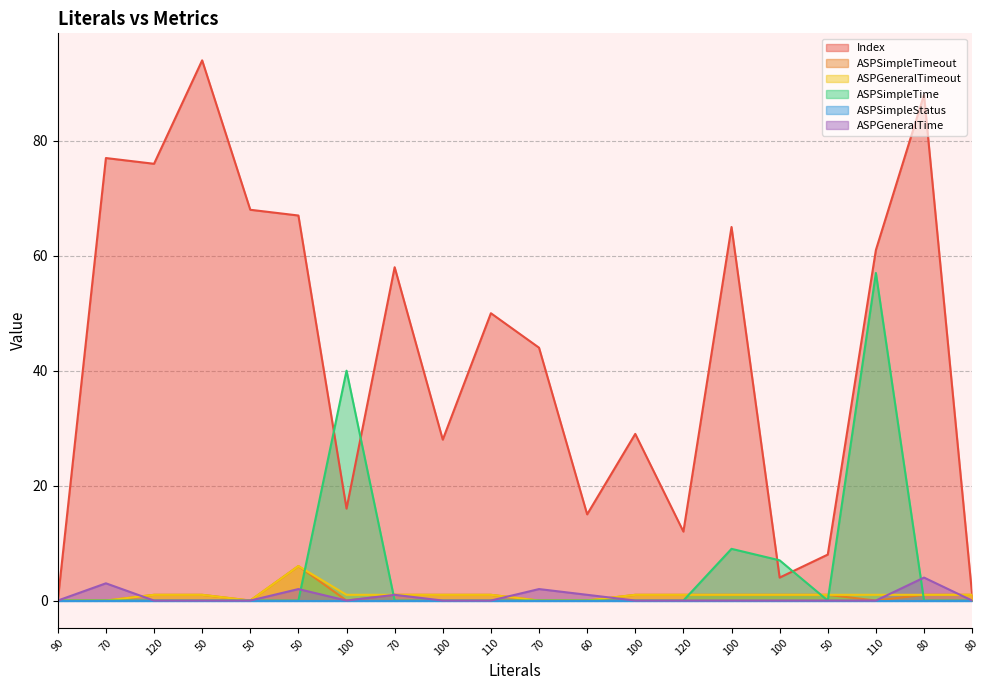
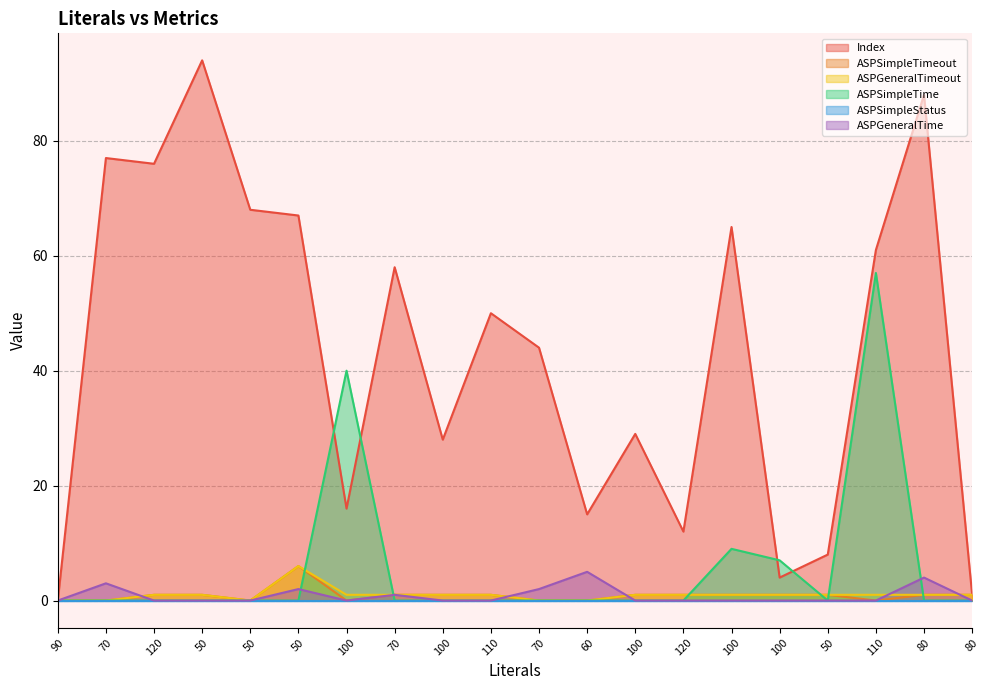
  {
    "ASPGeneralTime": {
-     "60": 1
+     "60": 5
    }
  }
